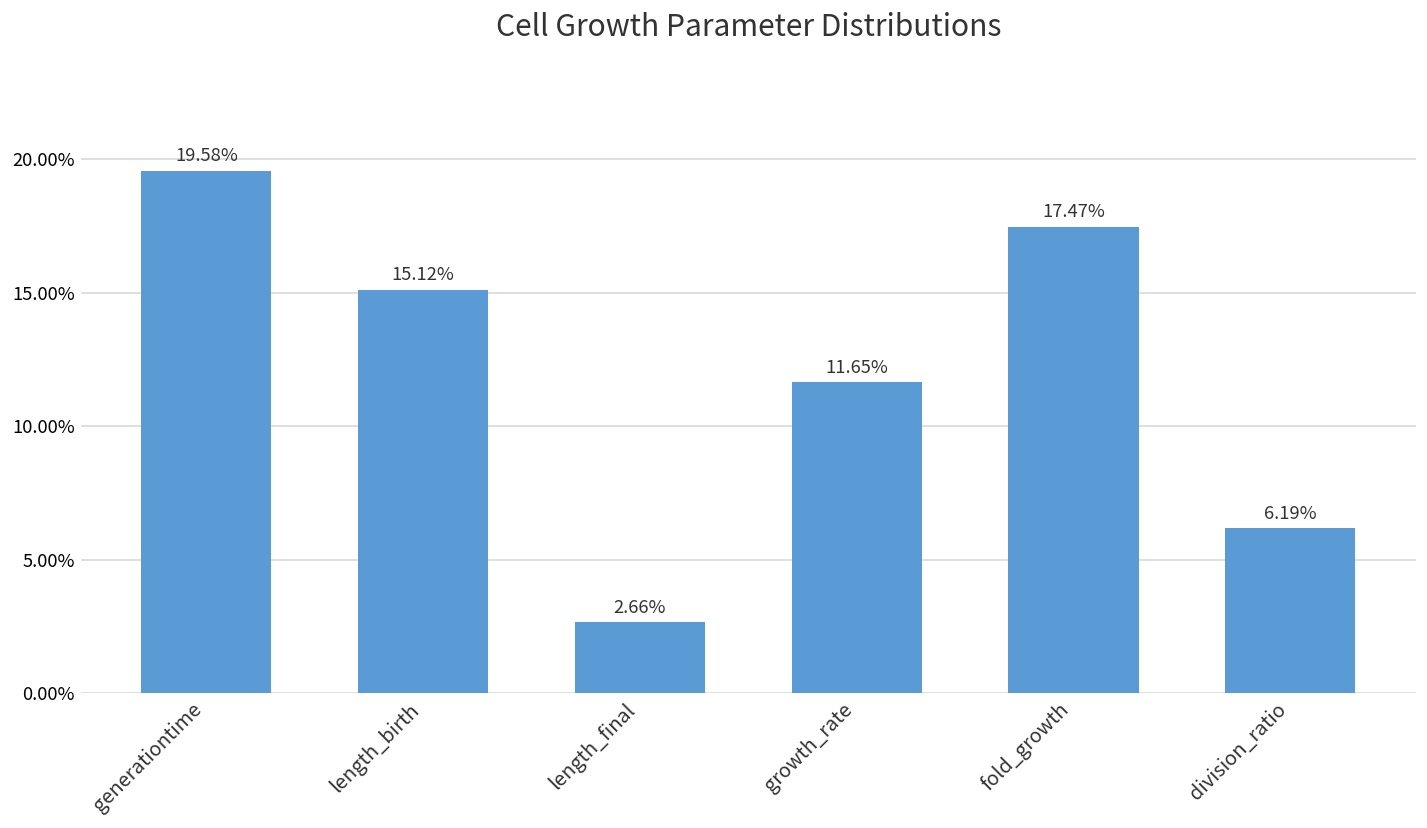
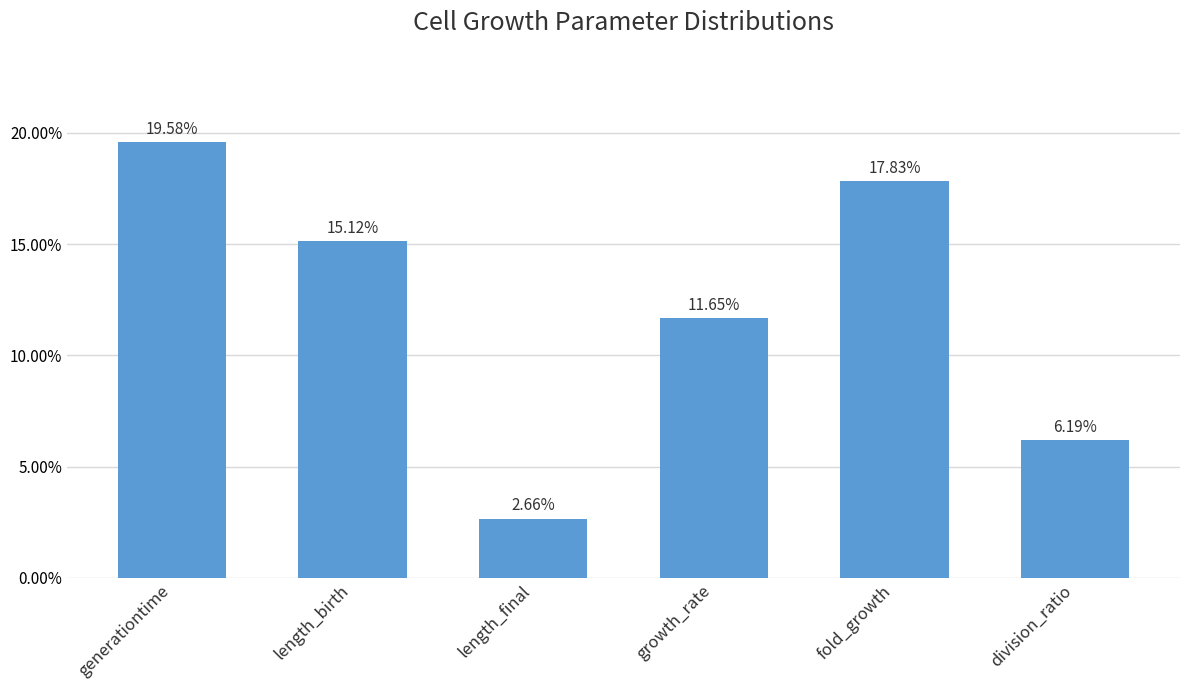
  {
    "generationtime": "19.58%",
    "length_birth": "15.12%",
    "length_final": "2.66%",
    "growth_rate": "11.65%",
-   "fold_growth": "17.47%",
+   "fold_growth": "17.83%",
    "division_ratio": "6.19%"
  }
